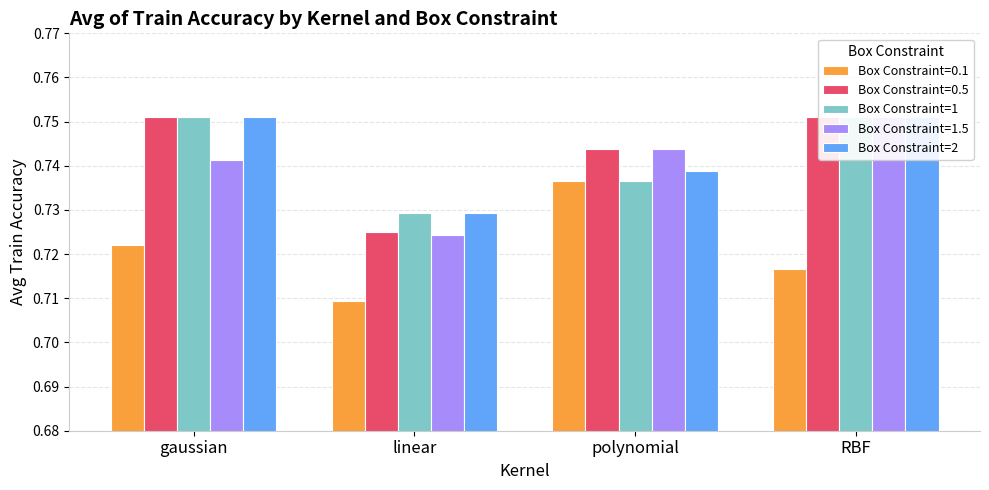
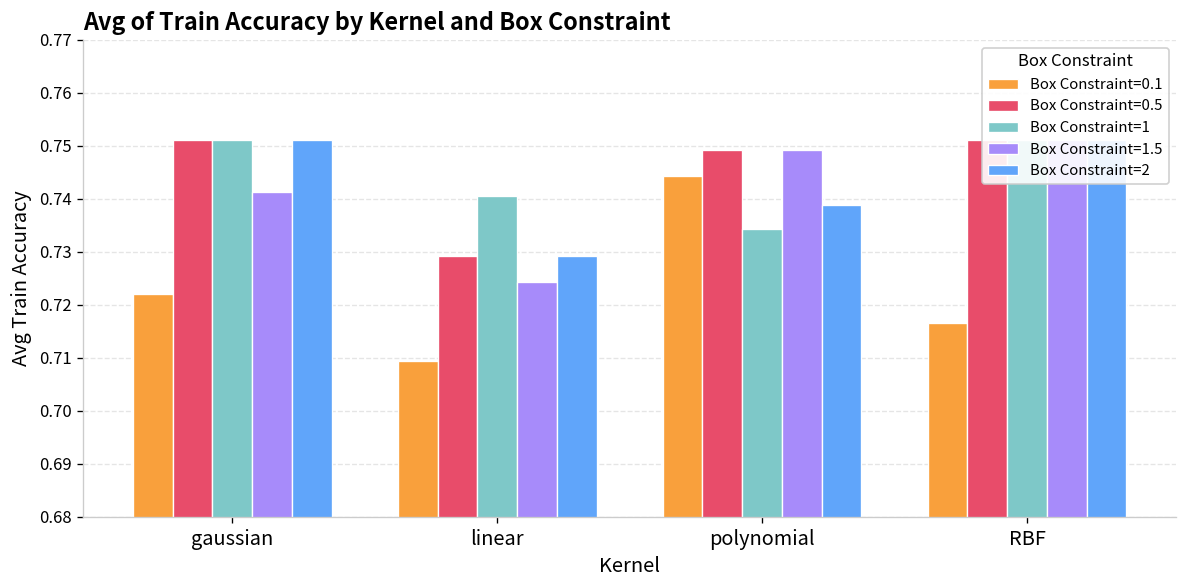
  {
    "Box Constraint=0.1": {
      "gaussian": 0.722,
      "linear": 0.709,
-     "polynomial": 0.737,
+     "polynomial": 0.744,
      "RBF": 0.717
    },
    "Box Constraint=0.5": {
      "gaussian": 0.751,
-     "linear": 0.725,
-     "polynomial": 0.744
+     "linear": 0.729,
+     "polynomial": 0.749
    },
    "Box Constraint=1": {
      "gaussian": 0.751,
-     "linear": 0.729,
-     "polynomial": 0.737
+     "linear": 0.741,
+     "polynomial": 0.734
    },
    "Box Constraint=1.5": {
      "gaussian": 0.741,
      "linear": 0.724,
-     "polynomial": 0.744
+     "polynomial": 0.749
    },
    "Box Constraint=2": {
      "gaussian": 0.751,
      "linear": 0.729,
      "polynomial": 0.739
    }
  }
